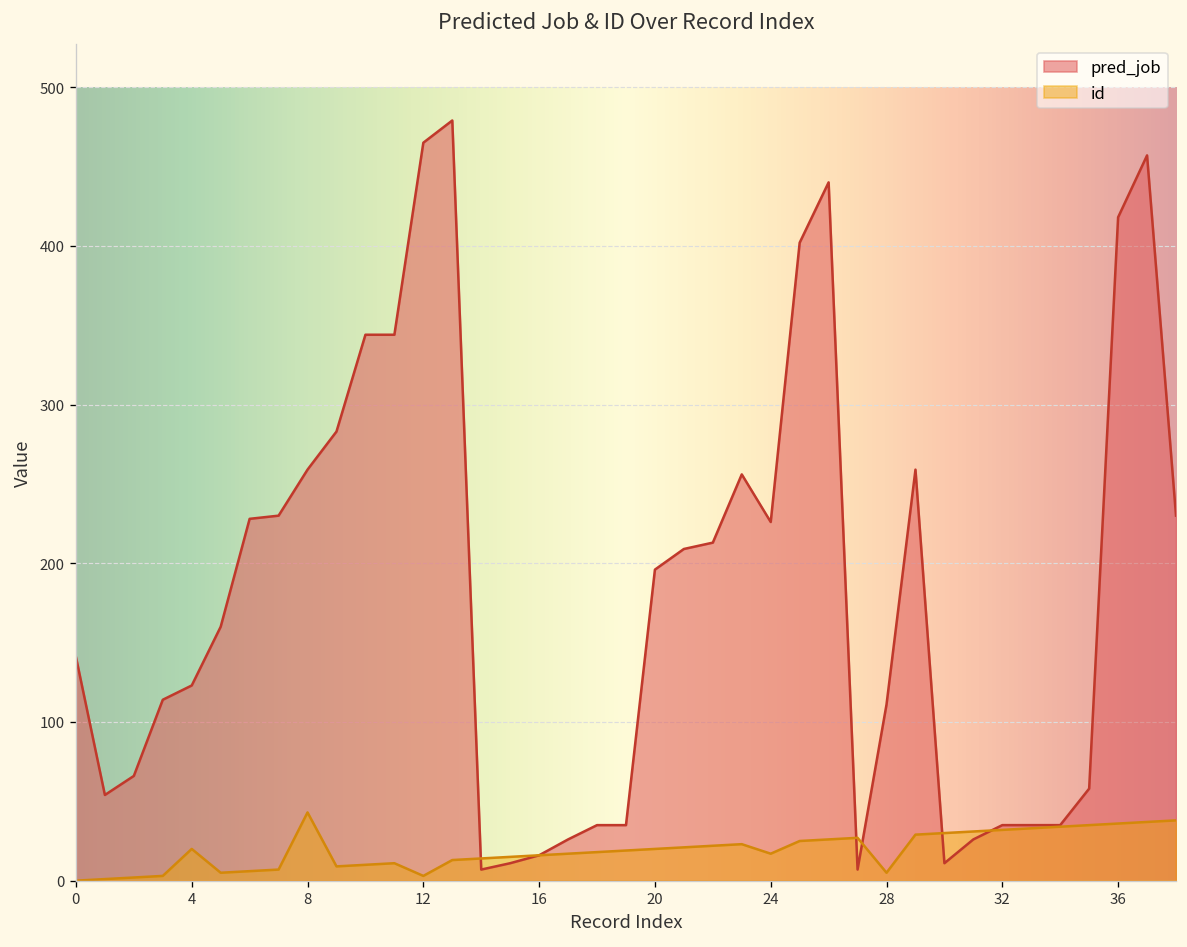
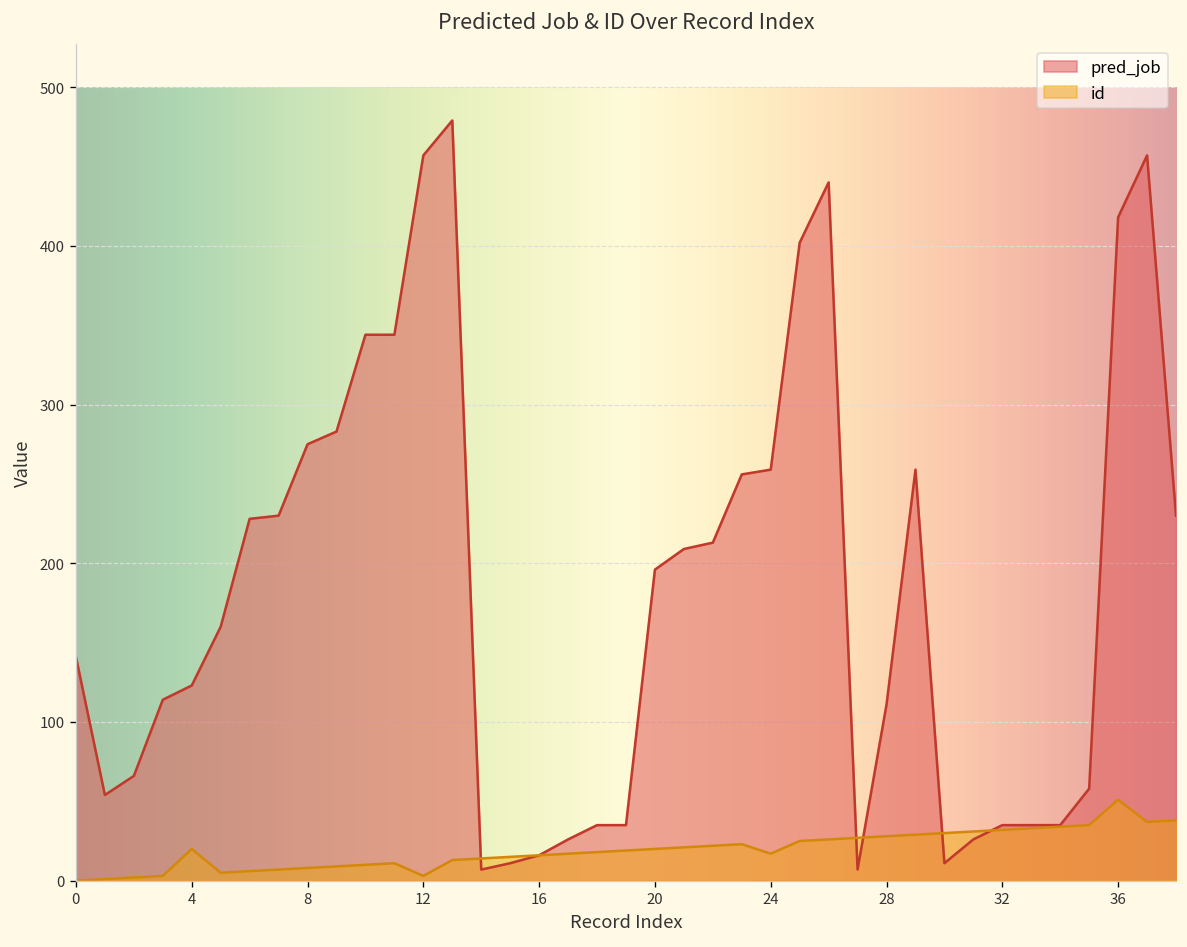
  {
    "pred_job": {
      "0": 141,
      "4": 123,
-     "8": 259,
-     "12": 465,
+     "8": 275,
+     "12": 457,
      "20": 196,
-     "24": 226,
+     "24": 259,
      "28": 111,
      "32": 35,
      "36": 418
    },
    "id": {
      "0": 0,
      "4": 20,
-     "8": 43,
+     "8": 8,
      "12": 3,
      "20": 20,
      "24": 17,
-     "28": 5,
+     "28": 28,
      "32": 32,
-     "36": 36
+     "36": 51
    }
  }
